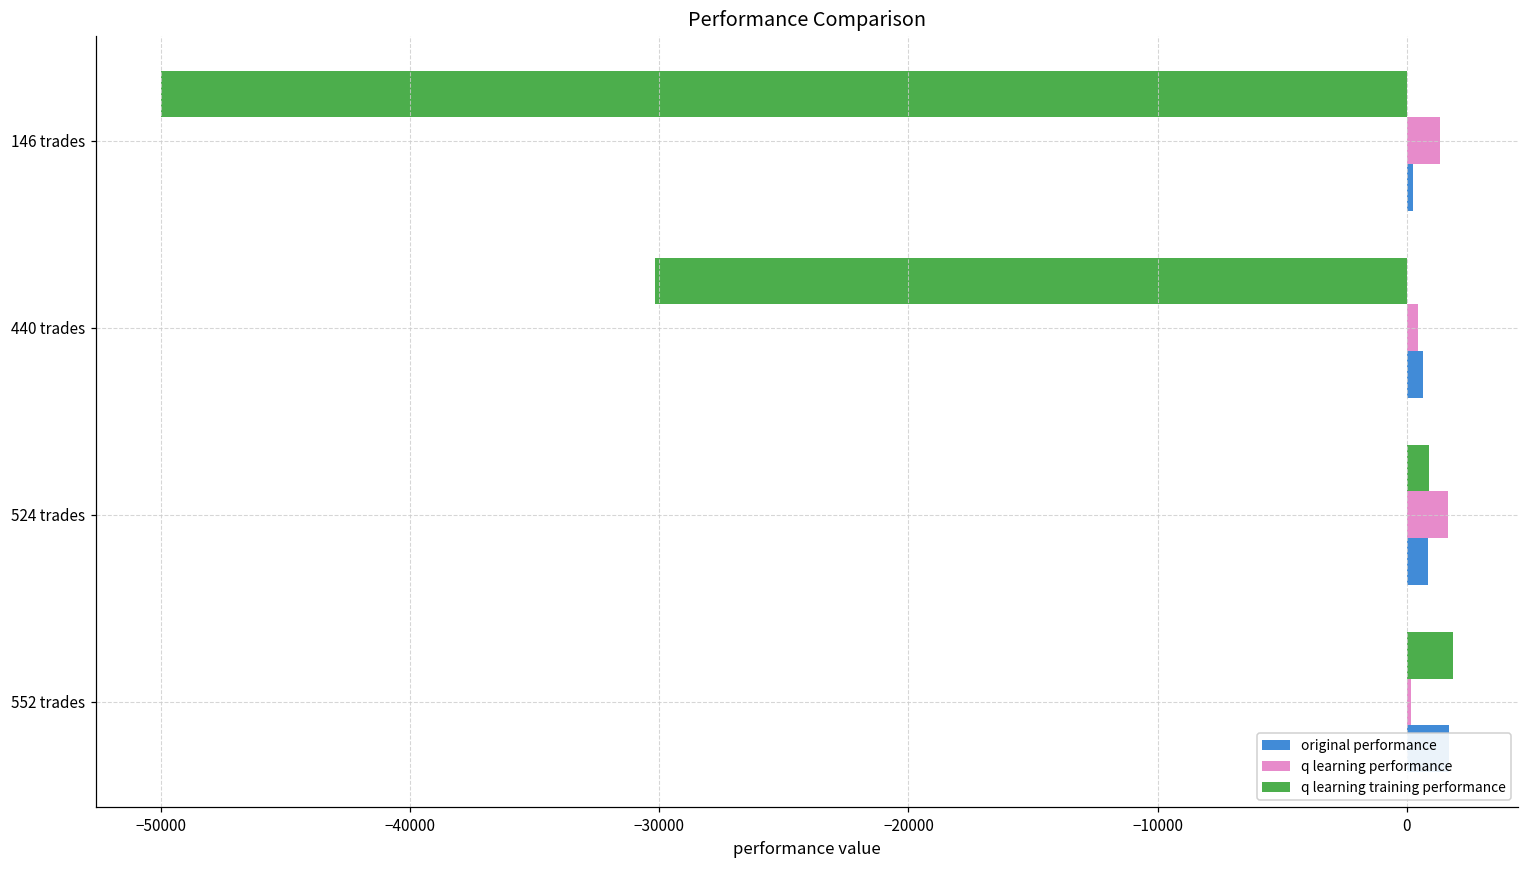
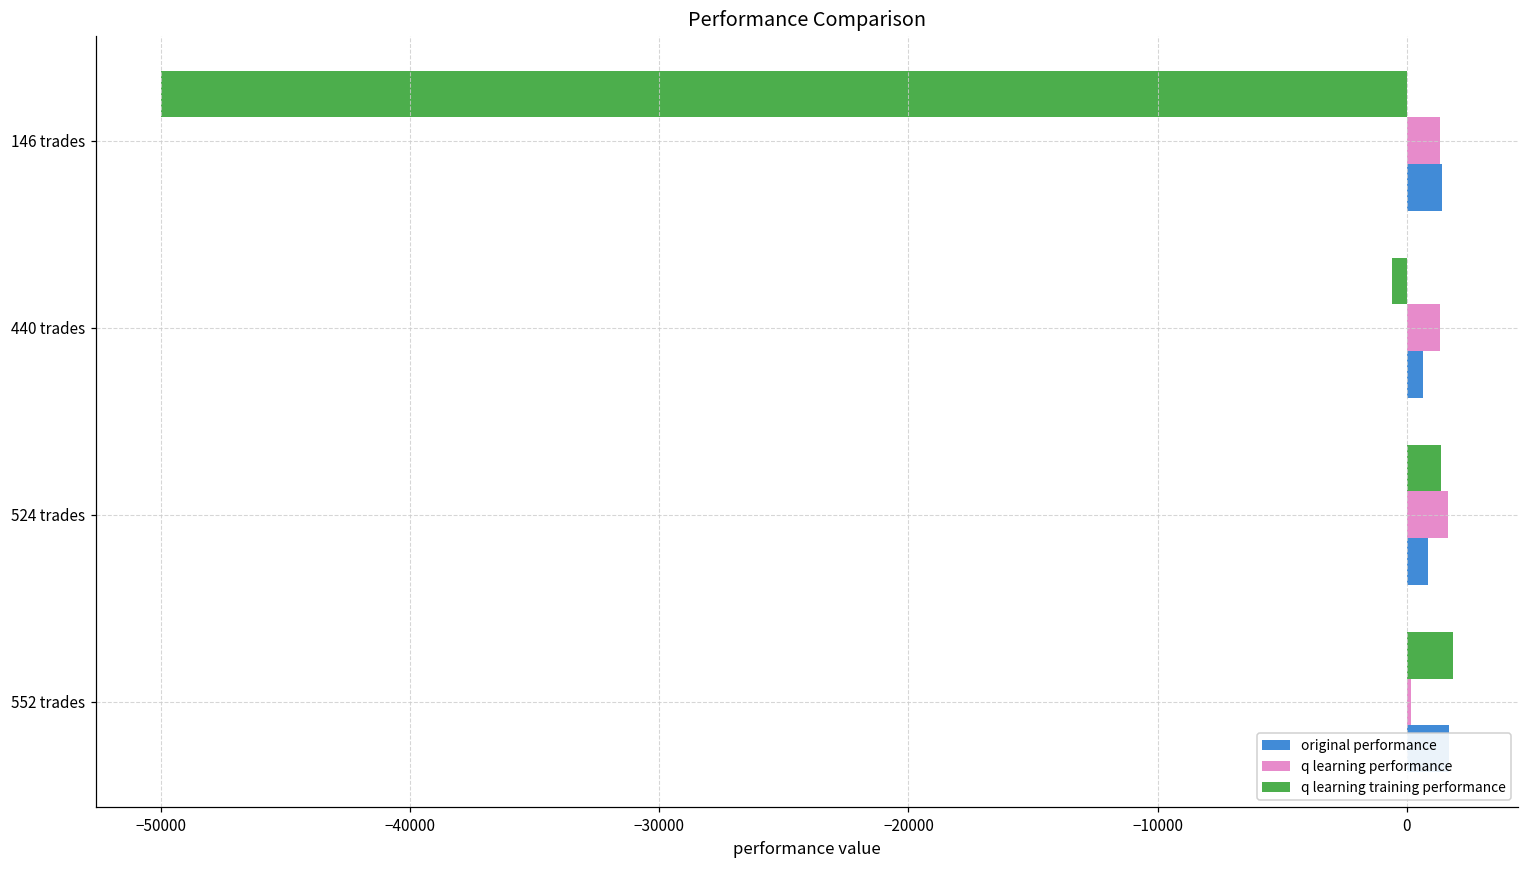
  {
    "original performance": {
-     "146 trades": 300,
+     "146 trades": 1400,
      "440 trades": 600,
      "524 trades": 800
    },
    "q learning performance": {
      "146 trades": 1300,
-     "440 trades": 500,
+     "440 trades": 1400,
      "524 trades": 1700,
      "552 trades": 200
    },
    "q learning training performance": {
      "146 trades": -50000,
-     "440 trades": -30200,
-     "524 trades": 900,
+     "440 trades": -600,
+     "524 trades": 1400,
      "552 trades": 1900
    }
  }
